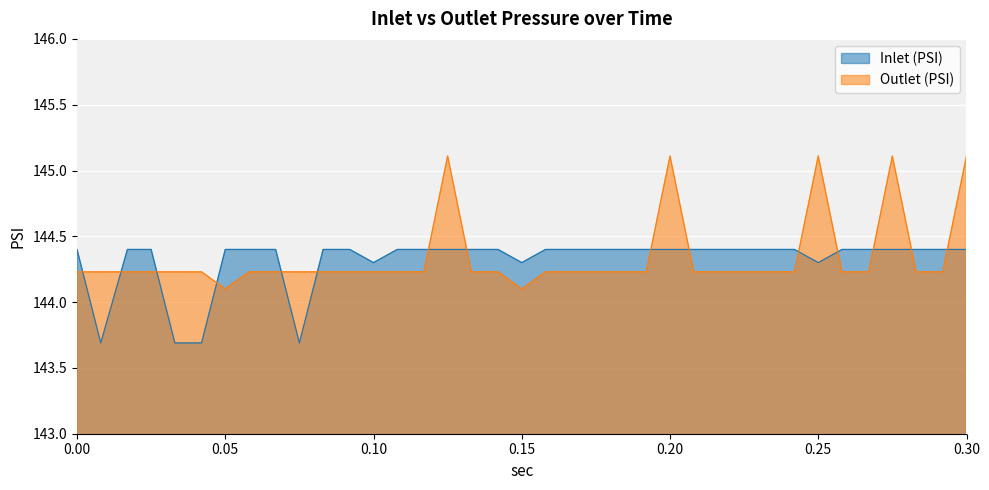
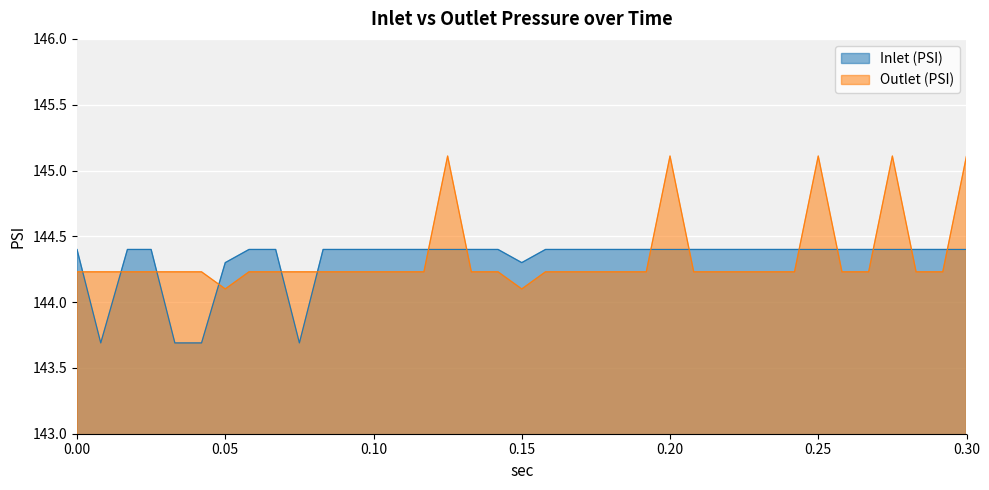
  {
    "Inlet (PSI)": {
      "0.00": 144.4,
-     "0.05": 144.4,
-     "0.10": 144.3,
+     "0.05": 144.3,
+     "0.10": 144.4,
      "0.15": 144.3,
      "0.20": 144.4,
-     "0.25": 144.3,
+     "0.25": 144.4,
      "0.30": 144.4
    },
    "Outlet (PSI)": {
      "0.00": 144.23,
      "0.05": 144.1,
      "0.10": 144.23,
      "0.15": 144.1,
      "0.20": 145.1,
      "0.25": 145.1,
      "0.30": 145.1
    }
  }
